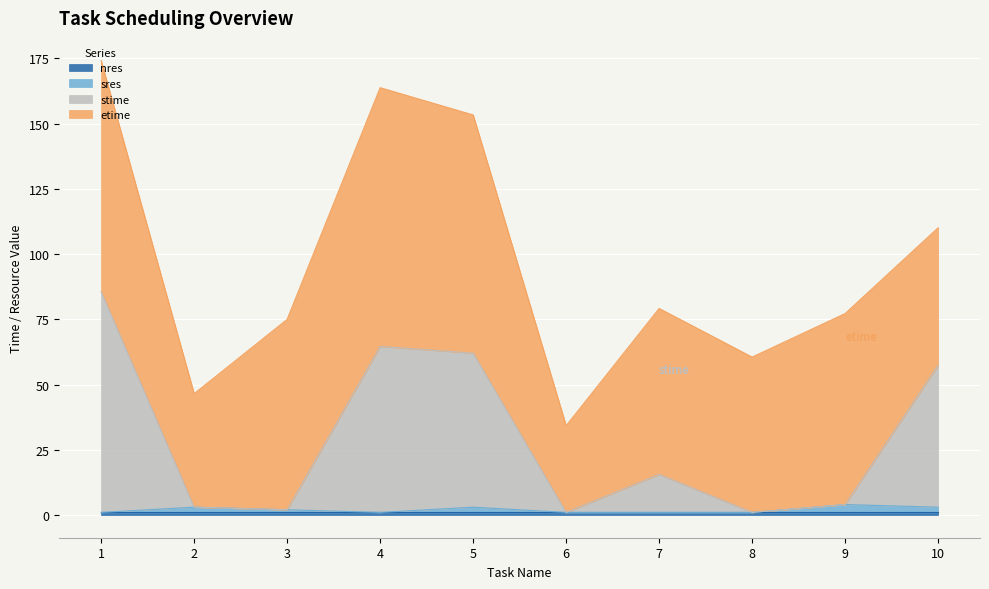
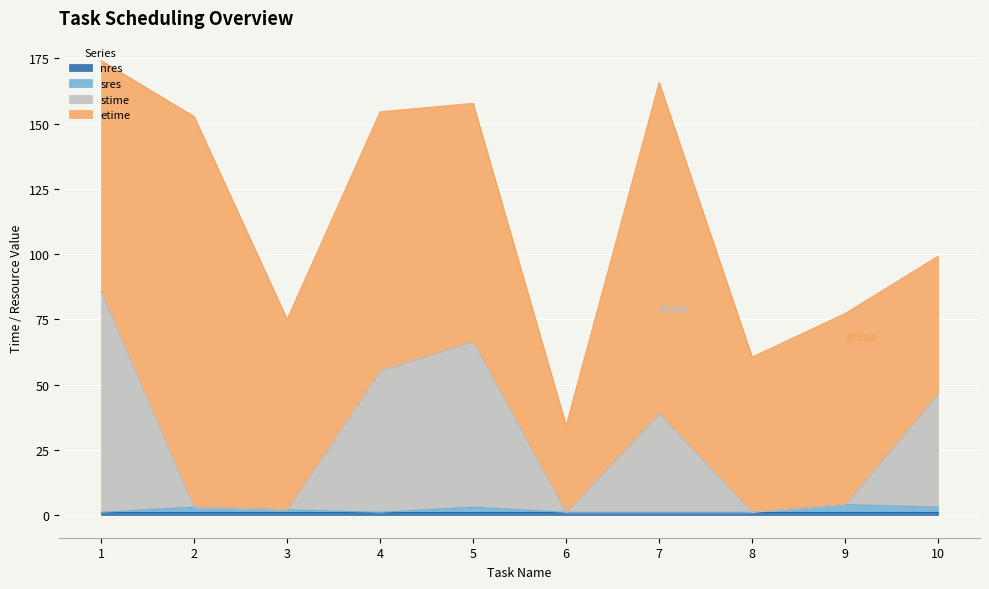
  {
    "nres": {
      "2": 1,
      "3": 1,
      "5": 1,
      "9": 1,
      "10": 1
    },
    "sres": {
      "5": 3,
      "10": 3
    },
    "stime": {
      "1": 85,
-     "4": 64,
-     "5": 59,
-     "7": 15,
-     "10": 54
+     "4": 54,
+     "5": 64,
+     "7": 38,
+     "10": 43
    },
    "etime": {
      "1": 89,
-     "2": 43,
+     "2": 150,
      "3": 73,
      "4": 99,
      "5": 91,
      "6": 33,
-     "7": 64,
+     "7": 127,
      "8": 60,
      "9": 73,
      "10": 53
    }
  }
